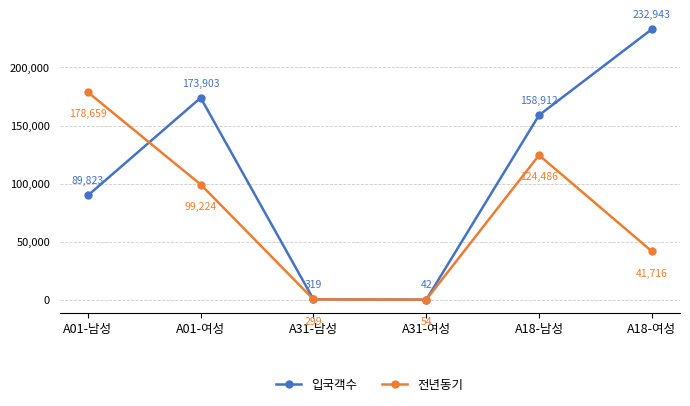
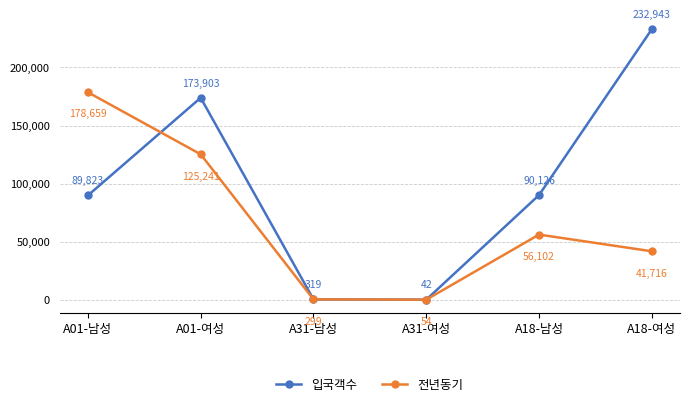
  {
    "입국객수": {
      "A01-남성": "89,823",
      "A01-여성": "173,903",
-     "A18-남성": "158,912",
+     "A18-남성": "90,126",
      "A18-여성": "232,943"
    },
    "전년동기": {
      "A01-남성": "178,659",
-     "A01-여성": "99,224",
-     "A18-남성": "124,486",
+     "A01-여성": "125,241",
+     "A18-남성": "56,102",
      "A18-여성": "41,716"
    }
  }
